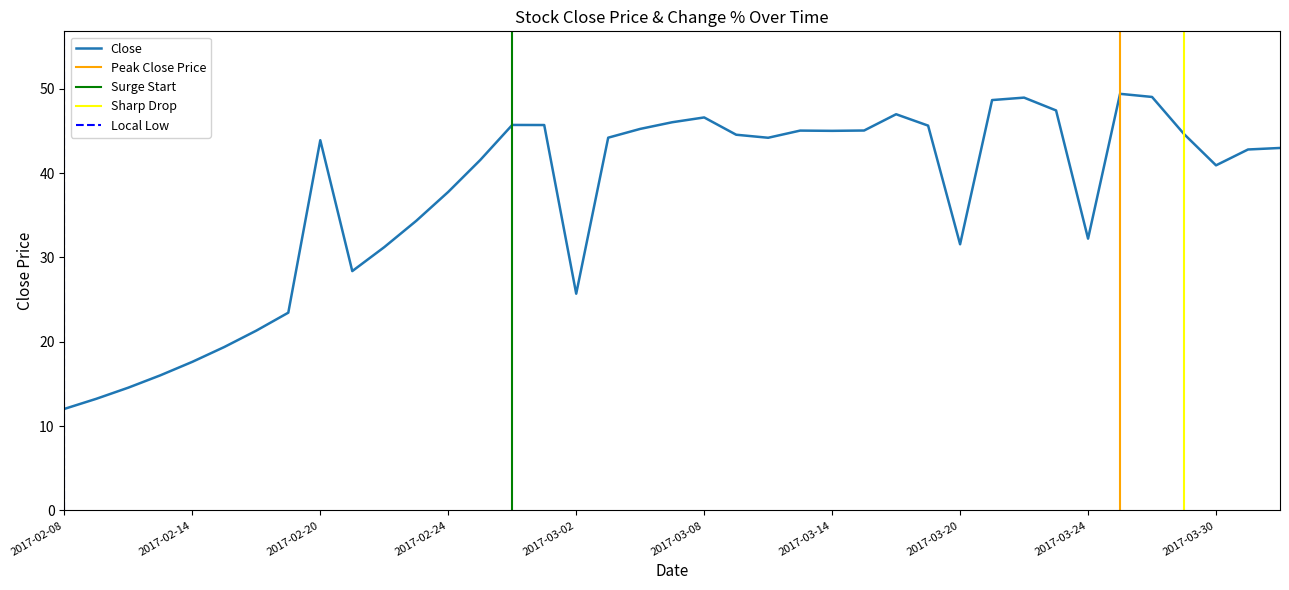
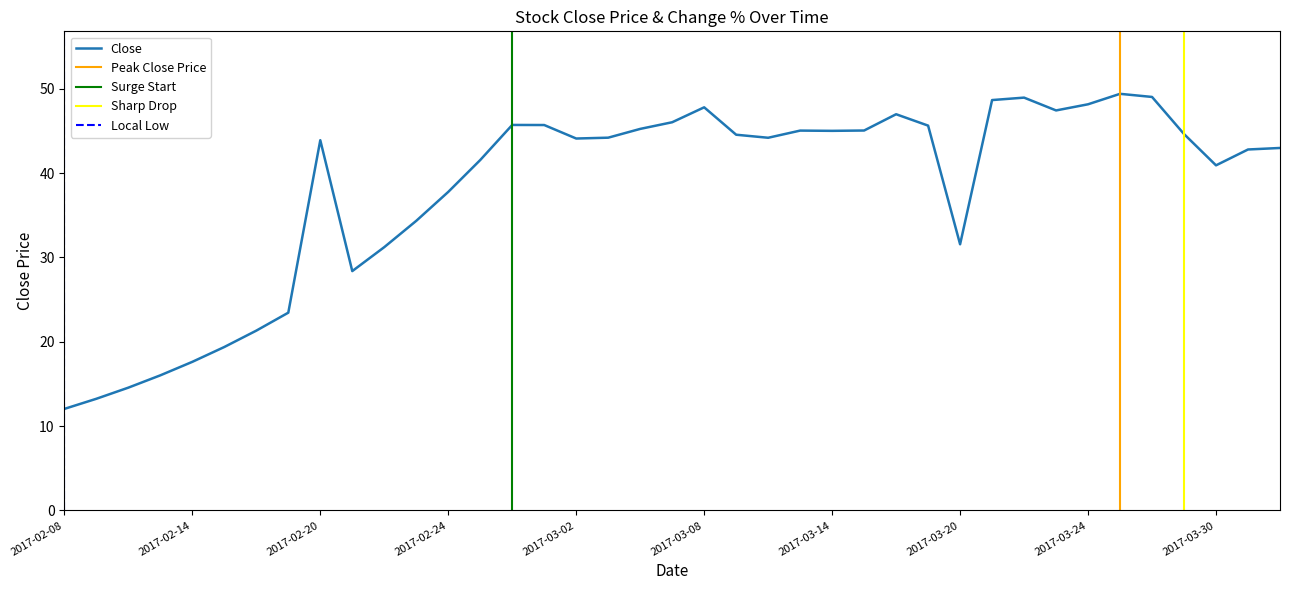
  {
    "2017-02-08": 12,
    "2017-02-14": 18,
    "2017-02-20": 44,
    "2017-02-24": 38,
-   "2017-03-02": 26,
-   "2017-03-08": 47,
+   "2017-03-02": 44,
+   "2017-03-08": 48,
    "2017-03-14": 45,
    "2017-03-20": 32,
-   "2017-03-24": 32,
+   "2017-03-24": 48,
    "2017-03-30": 41
  }
